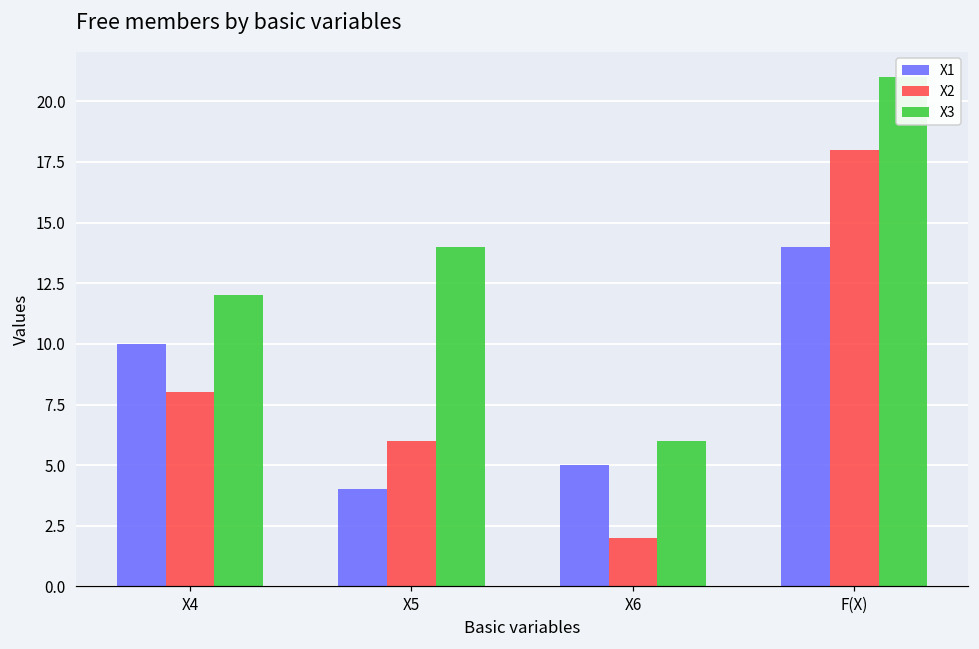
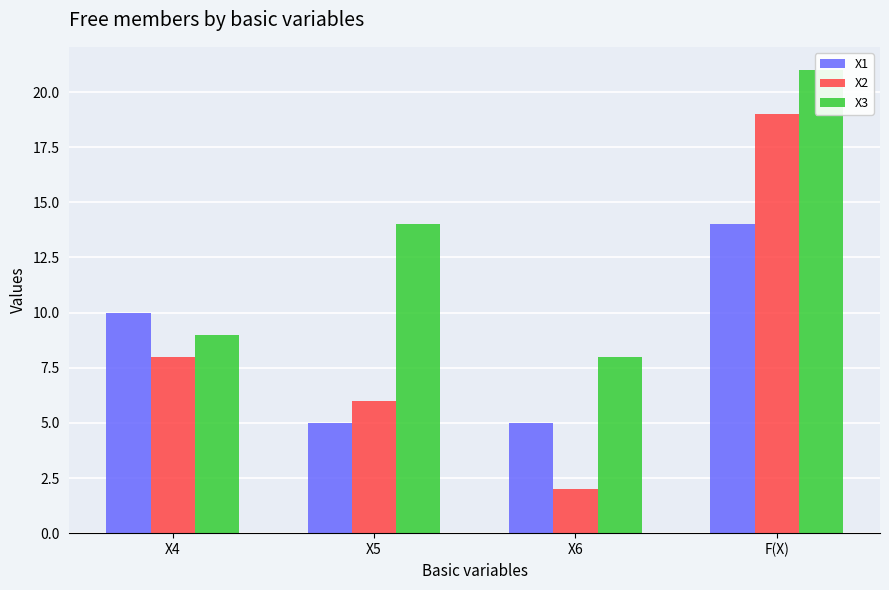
  {
    "X1": {
      "X4": 10,
-     "X5": 4,
+     "X5": 5,
      "X6": 5,
      "F(X)": 14
    },
    "X2": {
      "X4": 8,
      "X5": 6,
      "X6": 2,
-     "F(X)": 18
+     "F(X)": 19
    },
    "X3": {
-     "X4": 12,
+     "X4": 9,
      "X5": 14,
-     "X6": 6
+     "X6": 8
    }
  }
